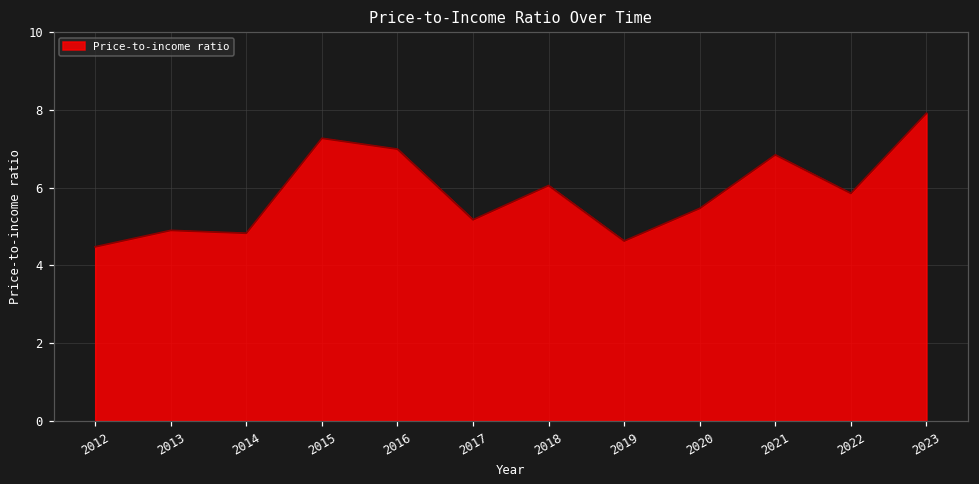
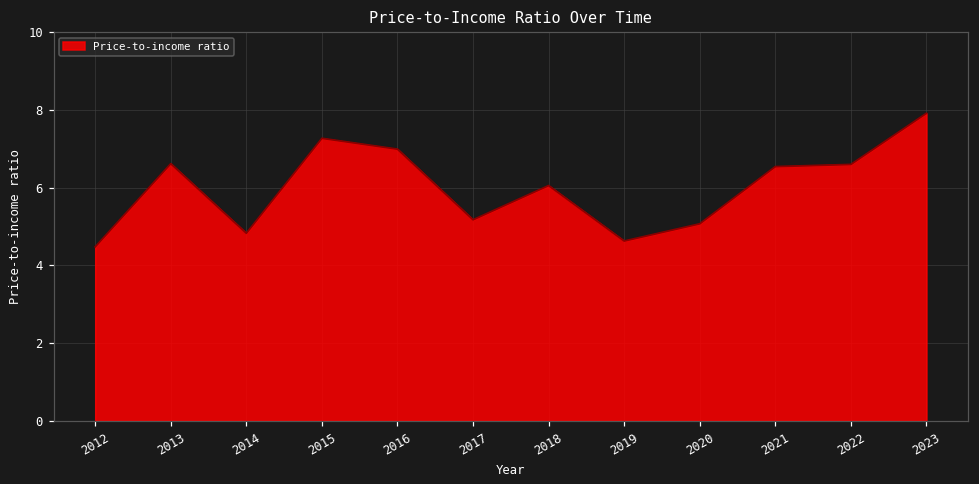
  {
    "2012": 4.5,
-   "2013": 4.9,
+   "2013": 6.6,
    "2014": 4.8,
    "2015": 7.3,
    "2016": 7.0,
    "2017": 5.2,
    "2018": 6.1,
    "2019": 4.6,
-   "2020": 5.5,
-   "2021": 6.8,
-   "2022": 5.9,
+   "2020": 5.1,
+   "2021": 6.5,
+   "2022": 6.6,
    "2023": 7.9
  }
